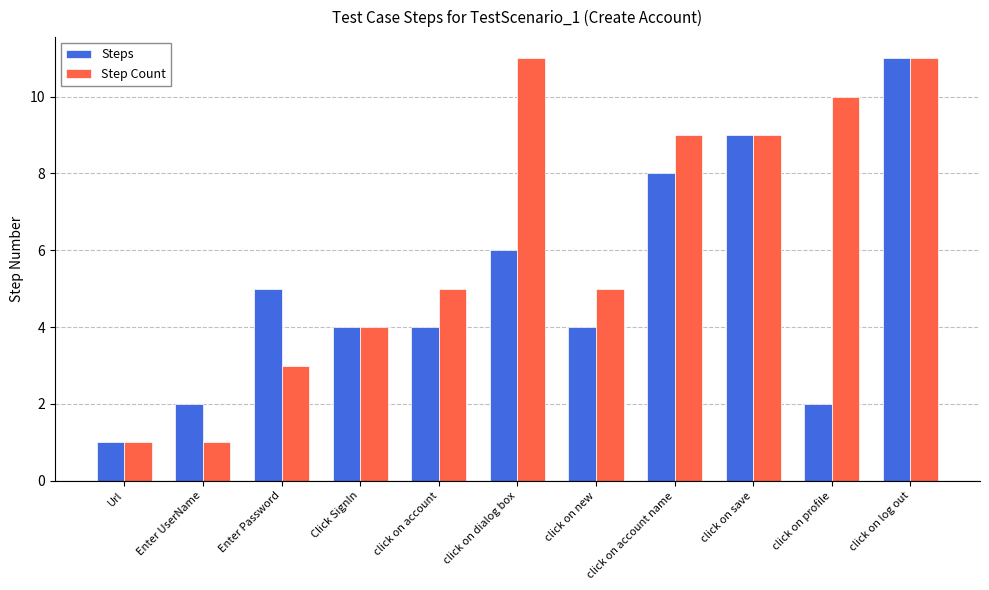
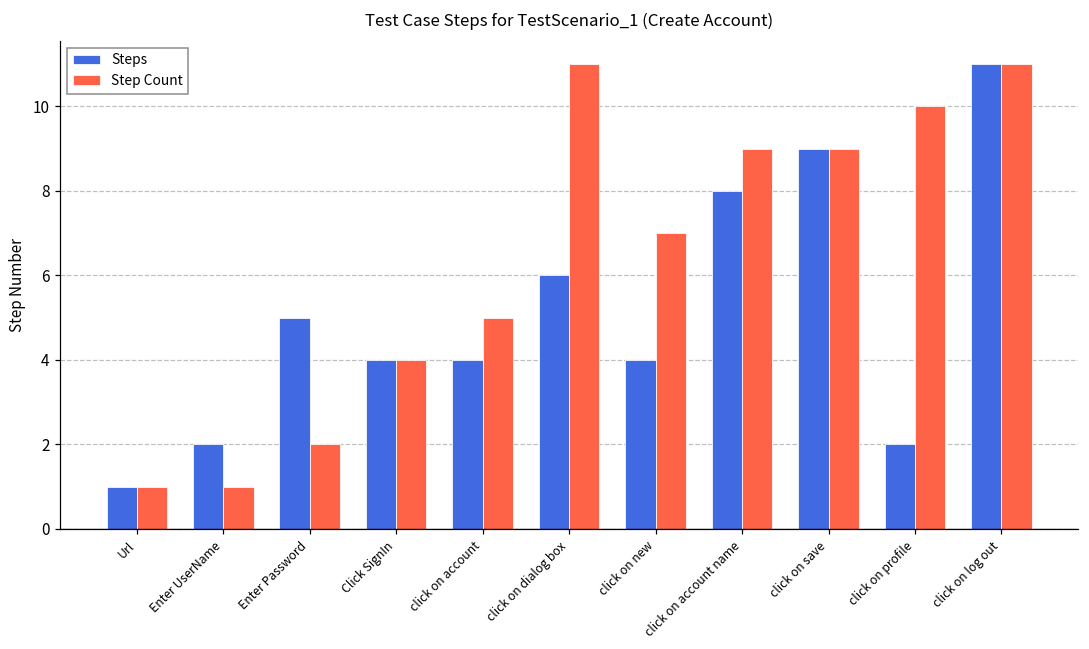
  {
    "Steps": {
      "Url": 1,
      "Enter UserName": 2,
      "Enter Password": 5,
      "Click SignIn": 4,
      "click on account": 4,
      "click on dialog box": 6,
      "click on new": 4,
      "click on account name": 8,
      "click on save": 9,
      "click on profile": 2,
      "click on log out": 11
    },
    "Step Count": {
      "Url": 1,
      "Enter UserName": 1,
-     "Enter Password": 3,
+     "Enter Password": 2,
      "Click SignIn": 4,
      "click on account": 5,
      "click on dialog box": 11,
-     "click on new": 5,
+     "click on new": 7,
      "click on account name": 9,
      "click on save": 9,
      "click on profile": 10,
      "click on log out": 11
    }
  }
